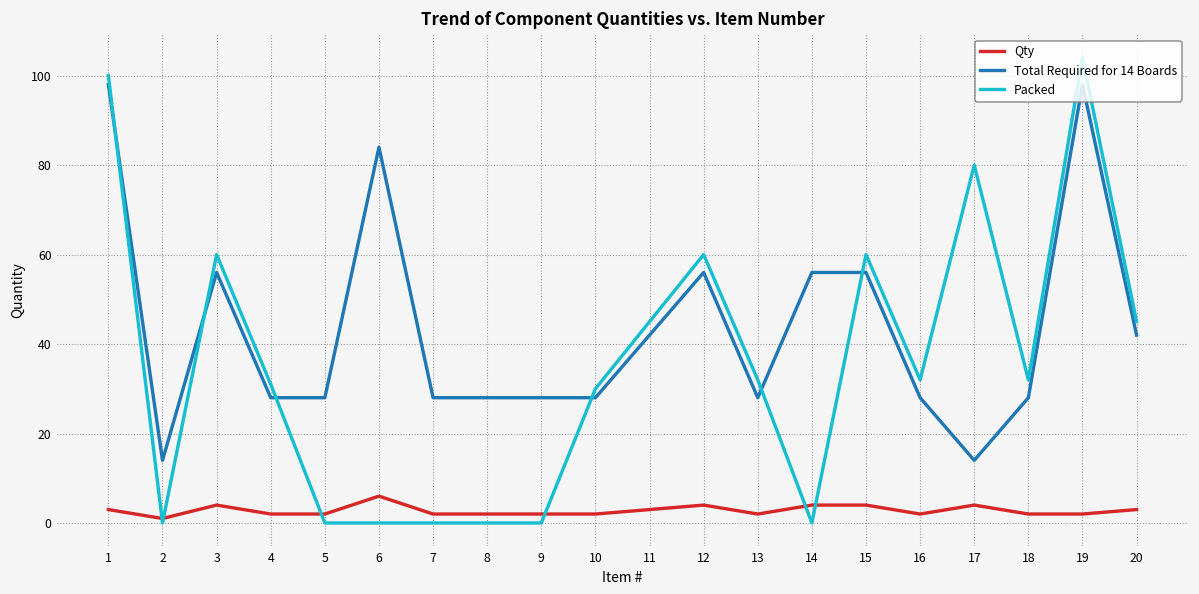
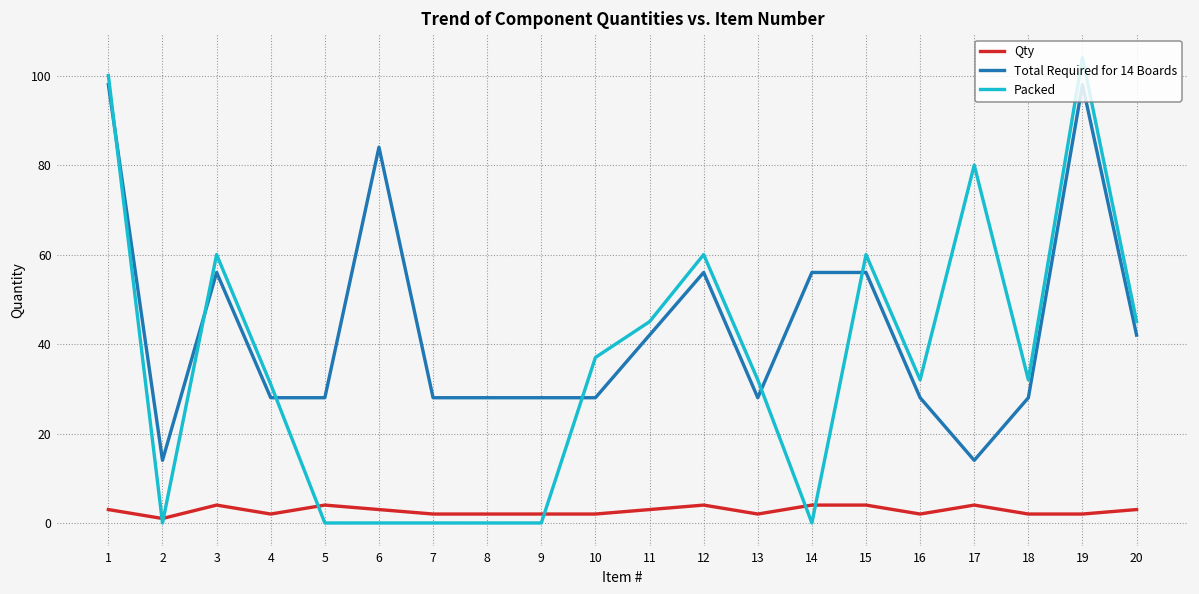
  {
    "Qty": {
      "1": 3,
      "2": 1,
      "3": 4,
      "4": 2,
-     "5": 2,
-     "6": 6,
+     "5": 4,
+     "6": 3,
      "7": 2,
      "8": 2,
      "9": 2,
      "10": 2,
      "11": 3,
      "12": 4,
      "13": 2,
      "14": 4,
      "15": 4,
      "16": 2,
      "17": 4,
      "18": 2,
      "19": 2,
      "20": 3
    },
    "Total Required for 14 Boards": {
      "1": 98,
      "2": 14,
      "3": 56,
      "4": 28,
      "5": 28,
      "6": 84,
      "7": 28,
      "8": 28,
      "9": 28,
      "10": 28,
      "11": 42,
      "12": 56,
      "13": 28,
      "14": 56,
      "15": 56,
      "16": 28,
      "17": 14,
      "18": 28,
      "20": 42
    },
    "Packed": {
      "1": 100,
      "2": 0,
      "3": 60,
      "4": 31,
      "5": 0,
      "6": 0,
      "7": 0,
      "8": 0,
      "9": 0,
-     "10": 30,
+     "10": 37,
      "11": 45,
      "12": 60,
      "13": 32,
      "14": 0,
      "15": 60,
      "16": 32,
      "17": 80,
      "18": 32,
      "20": 45
    }
  }
